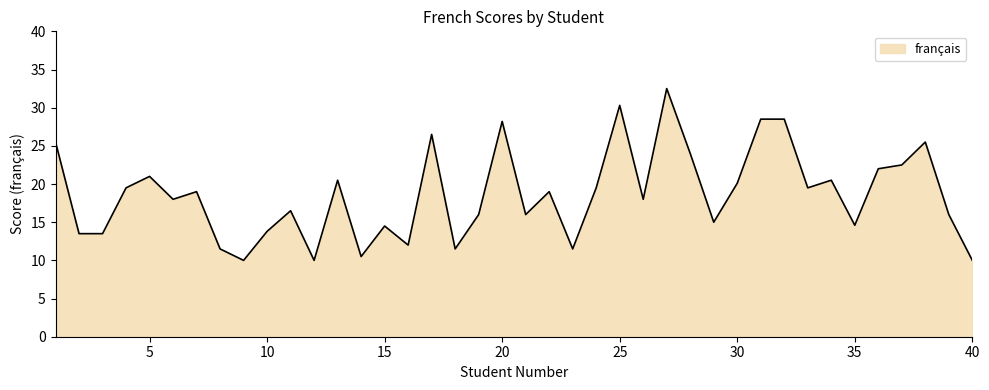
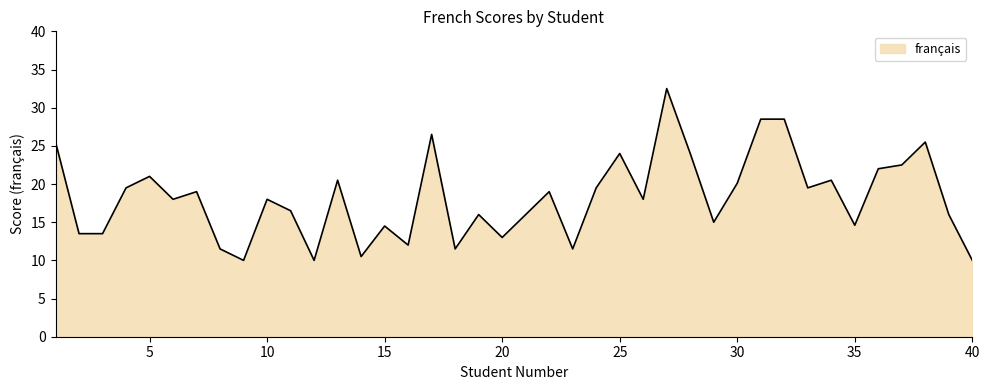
  {
    "5": 21,
-   "10": 14,
+   "10": 18,
    "15": 15,
-   "20": 28,
-   "25": 30,
+   "20": 13,
+   "25": 24,
    "30": 20,
    "35": 15,
    "40": 10
  }
